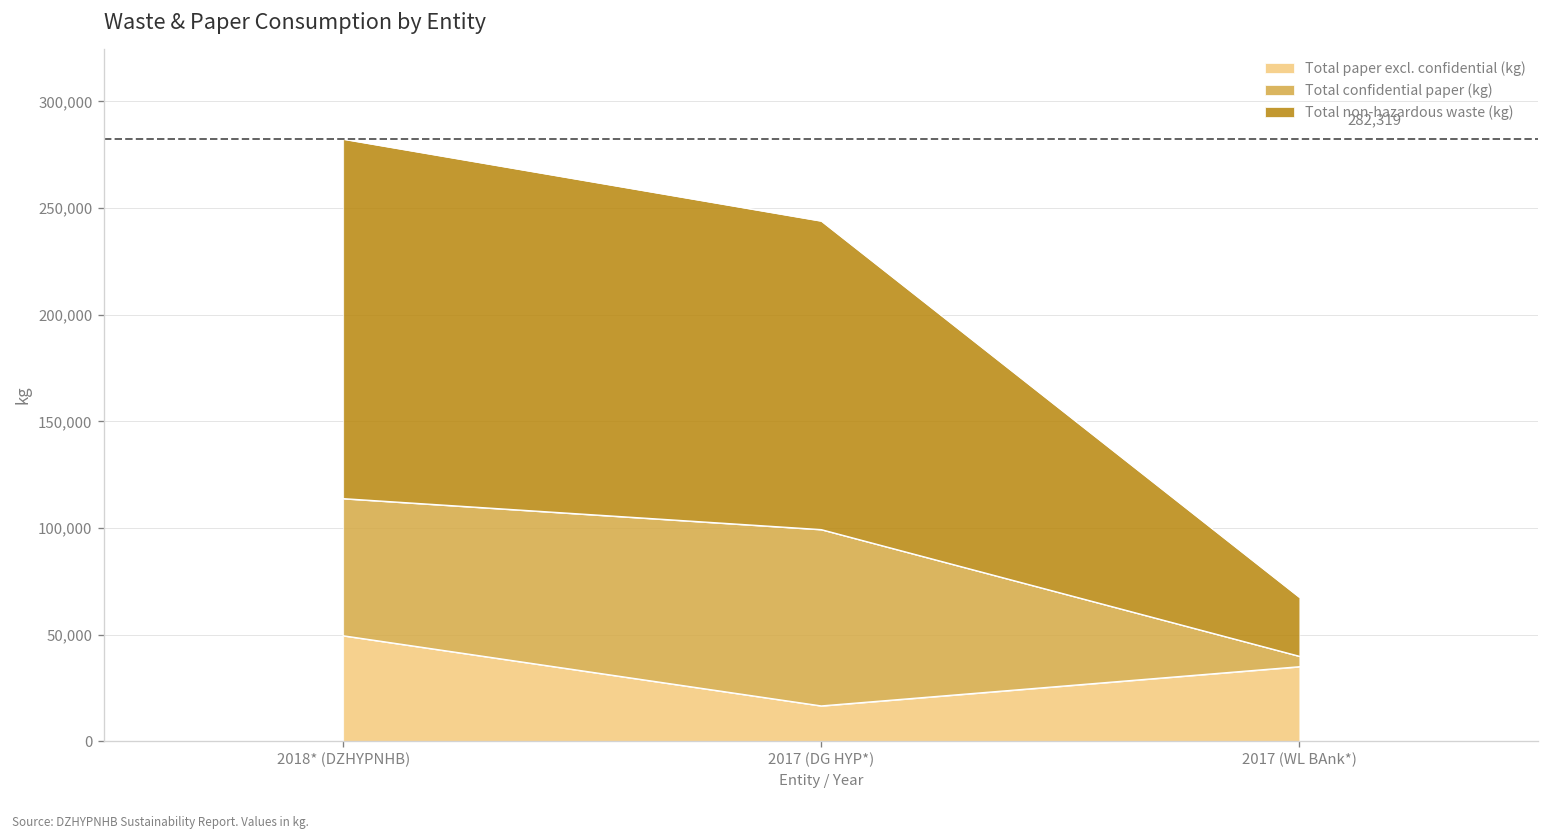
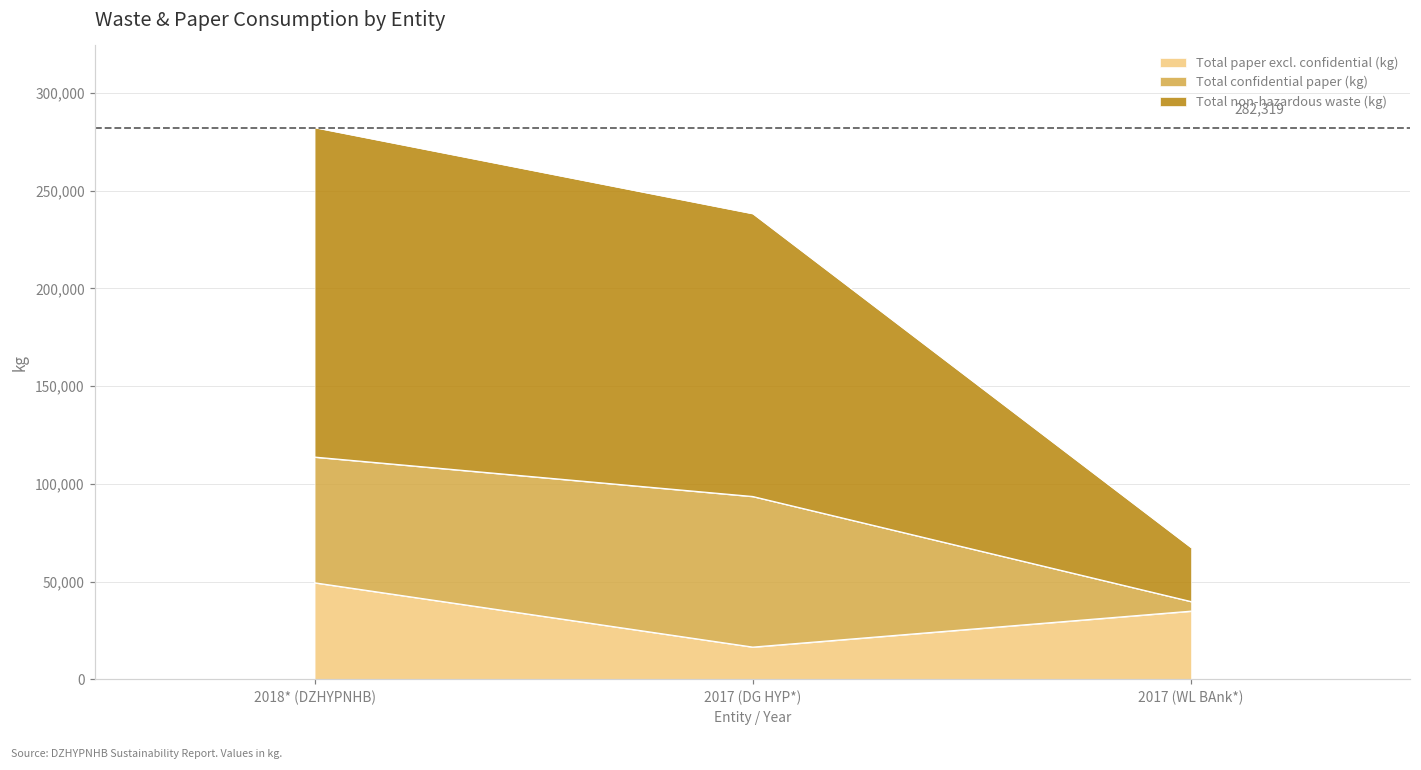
  {
    "Total paper excl. confidential (kg)": {
      "2018* (DZHYPNHB)": "49,000",
      "2017 (DG HYP*)": "17,000",
      "2017 (WL BAnk*)": "35,000"
    },
    "Total confidential paper (kg)": {
      "2018* (DZHYPNHB)": "64,000",
-     "2017 (DG HYP*)": "83,000",
+     "2017 (DG HYP*)": "77,000",
      "2017 (WL BAnk*)": "5,000"
    },
    "Total non-hazardous waste (kg)": {
      "2018* (DZHYPNHB)": "169,000",
      "2017 (DG HYP*)": "145,000",
      "2017 (WL BAnk*)": "28,000"
    }
  }
